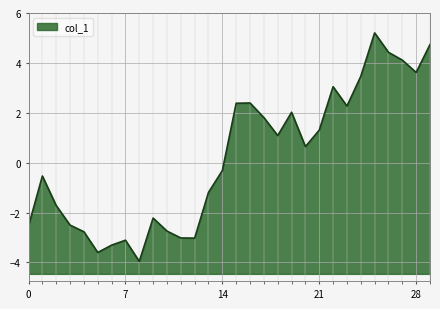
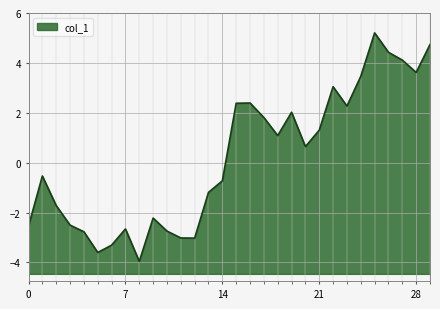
  {
    "0": -2.5,
-   "7": -3.1,
-   "14": -0.3,
+   "7": -2.7,
+   "14": -0.7,
    "21": 1.3,
    "28": 3.6
  }
